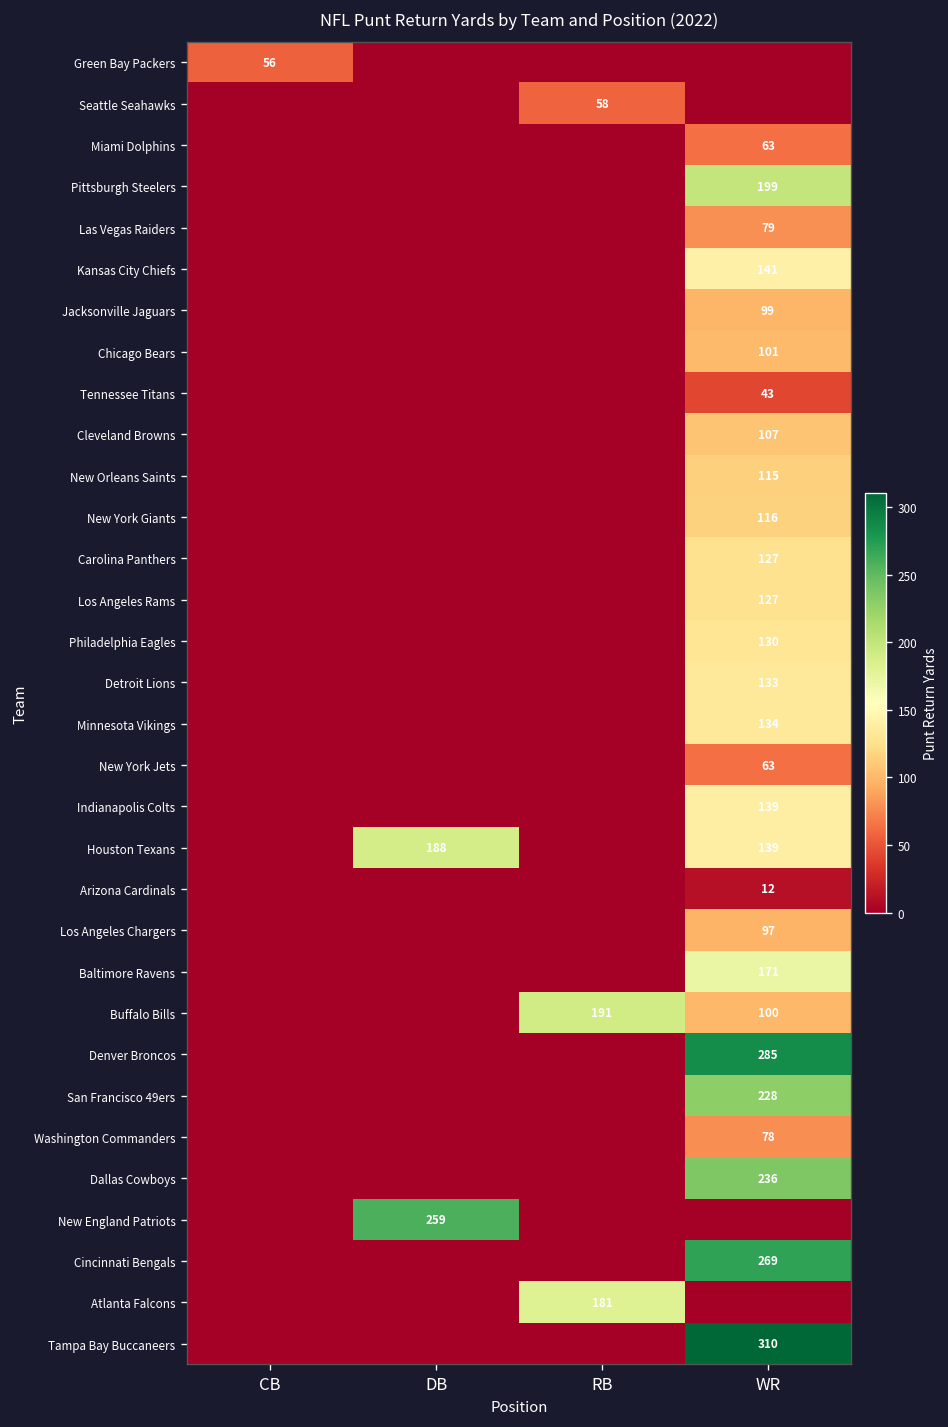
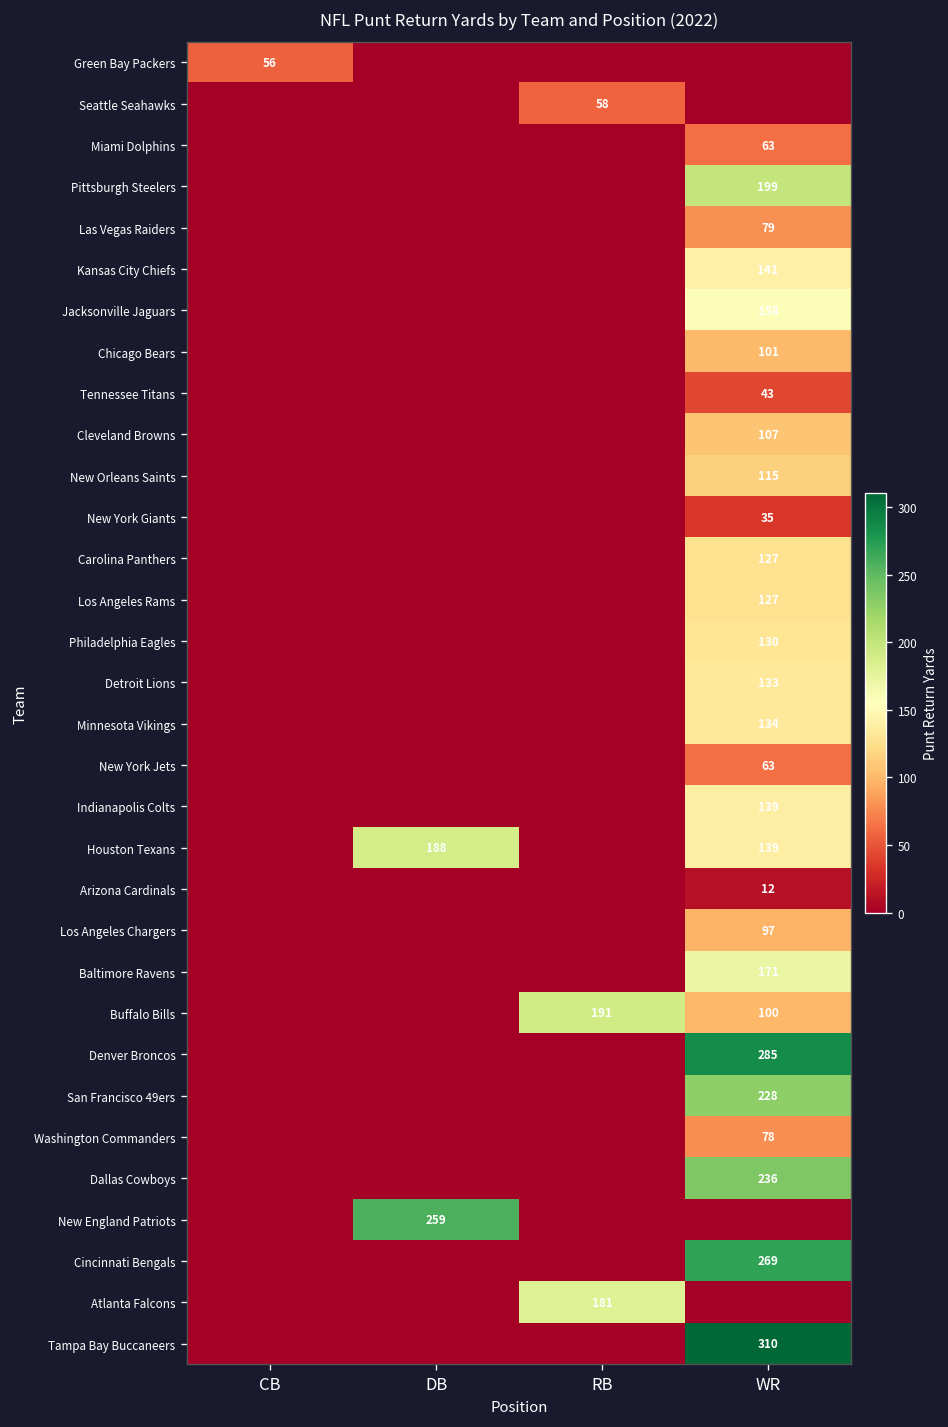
  {
    "Green Bay Packers": {
      "CB": 56
    },
    "Seattle Seahawks": {
      "RB": 58
    },
    "Miami Dolphins": {
      "WR": 63
    },
    "Pittsburgh Steelers": {
      "WR": 199
    },
    "Las Vegas Raiders": {
      "WR": 79
    },
    "Kansas City Chiefs": {
      "WR": 141
    },
    "Jacksonville Jaguars": {
-     "WR": 99
+     "WR": 158
    },
    "Chicago Bears": {
      "WR": 101
    },
    "Tennessee Titans": {
      "WR": 43
    },
    "Cleveland Browns": {
      "WR": 107
    },
    "New Orleans Saints": {
      "WR": 115
    },
    "New York Giants": {
-     "WR": 116
+     "WR": 35
    },
    "Carolina Panthers": {
      "WR": 127
    },
    "Los Angeles Rams": {
      "WR": 127
    },
    "Philadelphia Eagles": {
      "WR": 130
    },
    "Detroit Lions": {
      "WR": 133
    },
    "Minnesota Vikings": {
      "WR": 134
    },
    "New York Jets": {
      "WR": 63
    },
    "Indianapolis Colts": {
      "WR": 139
    },
    "Houston Texans": {
      "DB": 188,
      "WR": 139
    },
    "Arizona Cardinals": {
      "WR": 12
    },
    "Los Angeles Chargers": {
      "WR": 97
    },
    "Baltimore Ravens": {
      "WR": 171
    },
    "Buffalo Bills": {
      "RB": 191,
      "WR": 100
    },
    "Denver Broncos": {
      "WR": 285
    },
    "San Francisco 49ers": {
      "WR": 228
    },
    "Washington Commanders": {
      "WR": 78
    },
    "Dallas Cowboys": {
      "WR": 236
    },
    "New England Patriots": {
      "DB": 259
    },
    "Cincinnati Bengals": {
      "WR": 269
    },
    "Atlanta Falcons": {
      "RB": 181
    },
    "Tampa Bay Buccaneers": {
      "WR": 310
    }
  }
